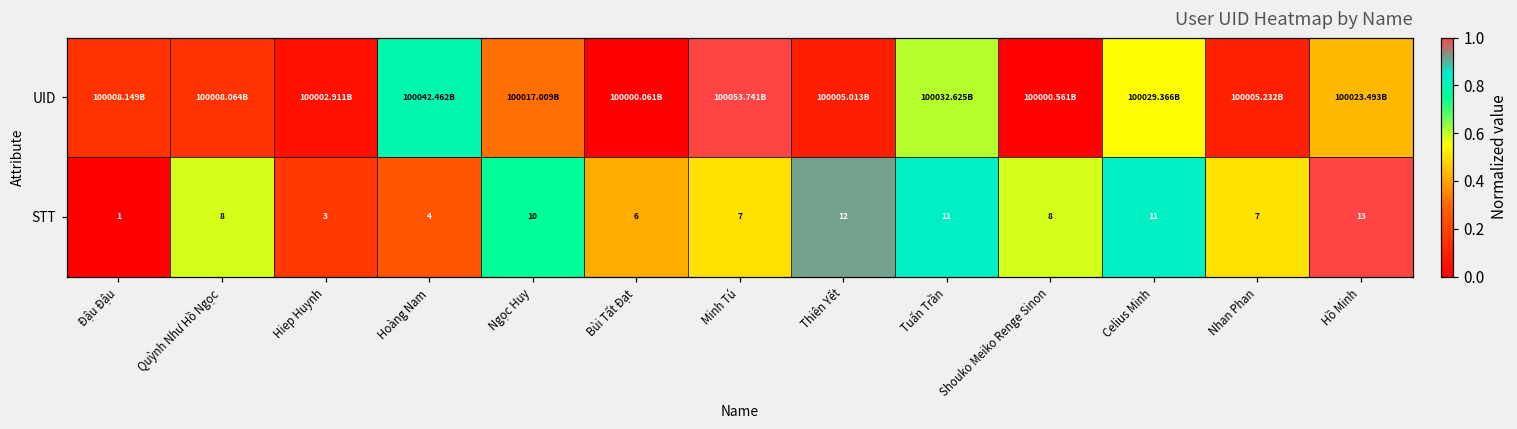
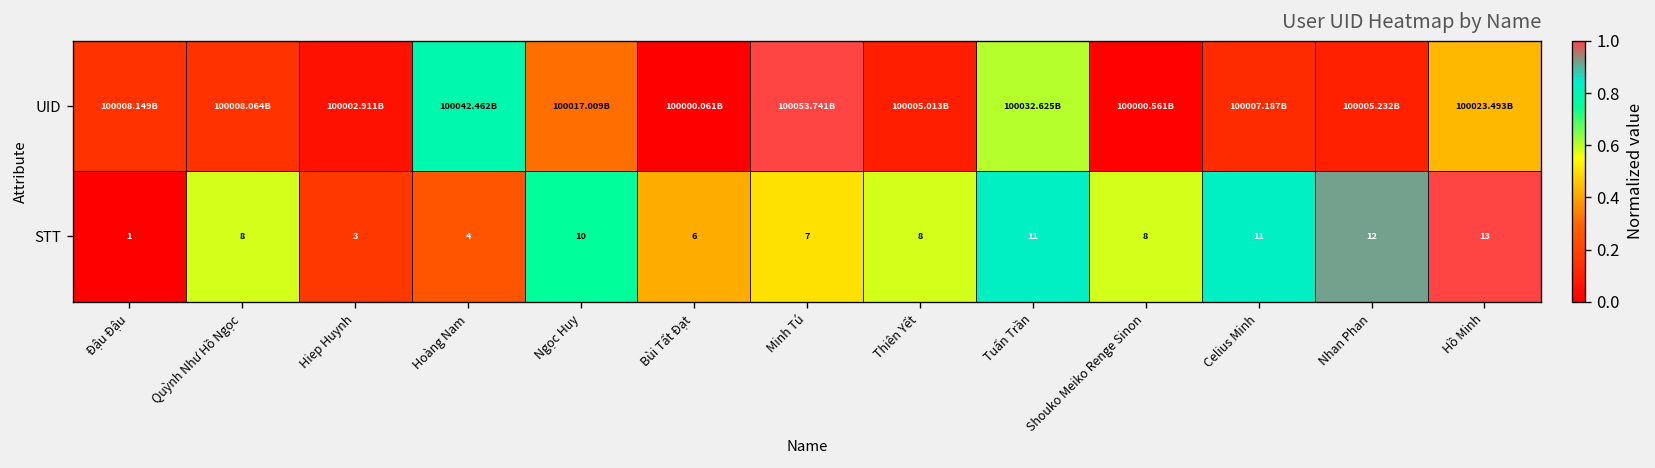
  {
    "UID": {
      "Đậu Đậu": "100008.149B",
      "Quỳnh Như Hồ Ngọc": "100008.064B",
      "Hiep Huynh": "100002.911B",
      "Hoàng Nam": "100042.462B",
      "Ngọc Huy": "100017.009B",
      "Bùi Tất Đạt": "100000.061B",
      "Minh Tú": "100053.741B",
      "Thiên Yết": "100005.013B",
      "Tuấn Trần": "100032.625B",
      "Shouko Meiko Renge Sinon": "100000.561B",
-     "Celius Minh": "100029.366B",
+     "Celius Minh": "100007.187B",
      "Nhan Phan": "100005.232B",
      "Hồ Minh": "100023.493B"
    },
    "STT": {
      "Đậu Đậu": "1",
      "Quỳnh Như Hồ Ngọc": "8",
      "Hiep Huynh": "3",
      "Hoàng Nam": "4",
      "Ngọc Huy": "10",
      "Bùi Tất Đạt": "6",
      "Minh Tú": "7",
-     "Thiên Yết": "12",
+     "Thiên Yết": "8",
      "Tuấn Trần": "11",
      "Shouko Meiko Renge Sinon": "8",
      "Celius Minh": "11",
-     "Nhan Phan": "7",
+     "Nhan Phan": "12",
      "Hồ Minh": "13"
    }
  }
